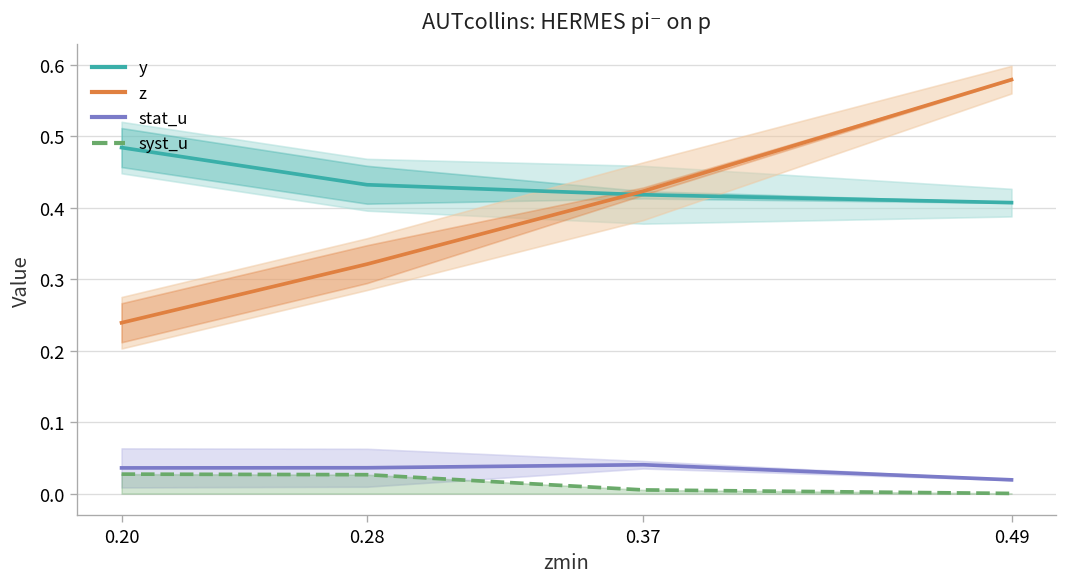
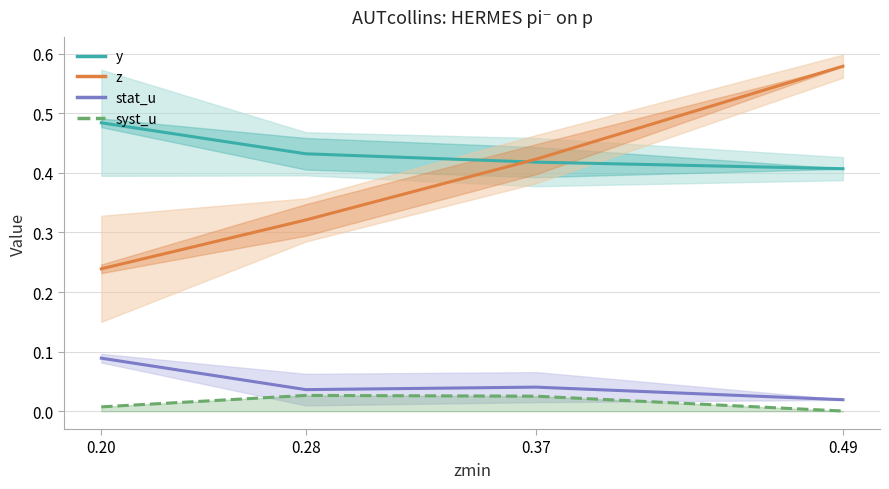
  {
    "stat_u": {
-     "0.20": 0.04,
+     "0.20": 0.09,
      "0.28": 0.04,
      "0.37": 0.04
    },
    "syst_u": {
-     "0.20": 0.03,
+     "0.20": 0.01,
      "0.28": 0.03,
-     "0.37": 0.01,
+     "0.37": 0.03,
      "0.49": 0.00
    }
  }
